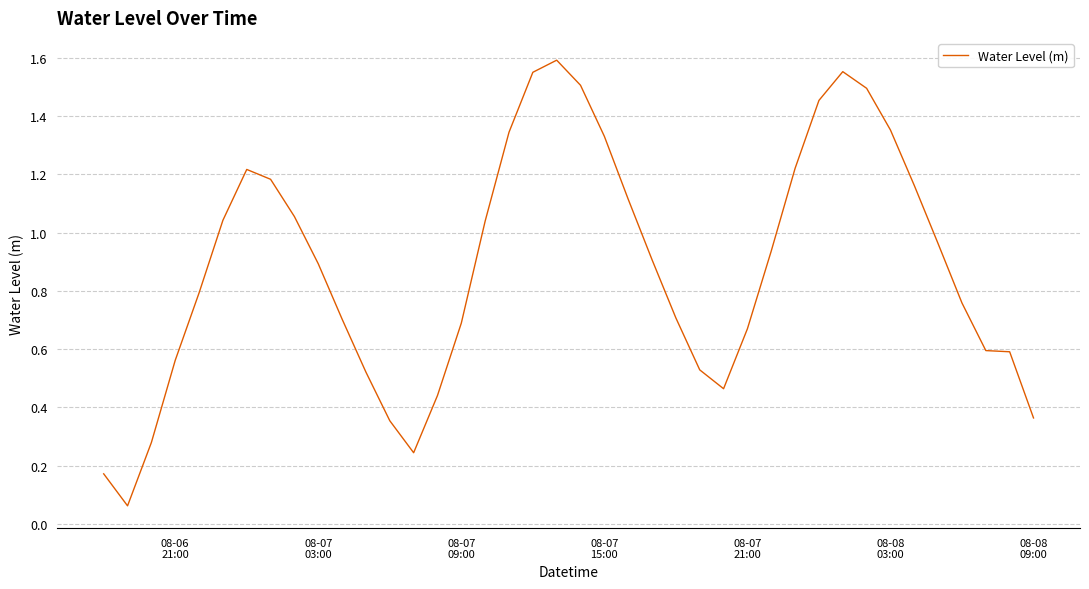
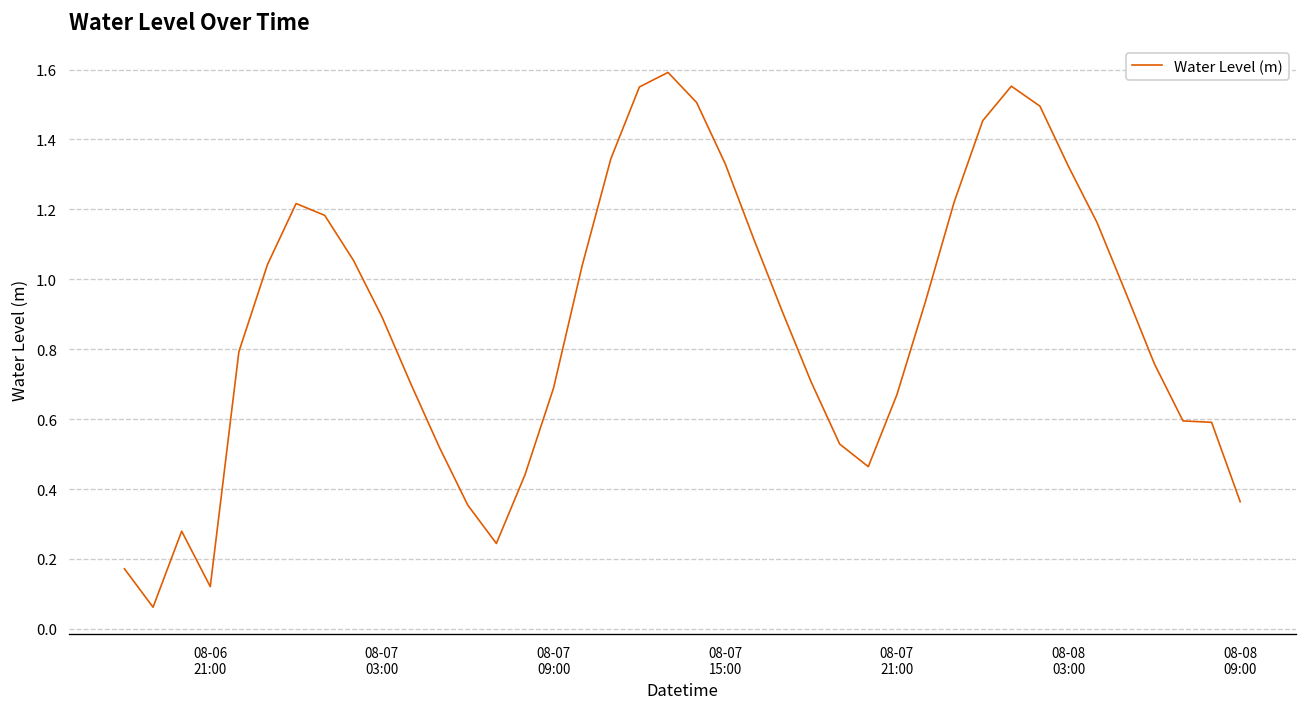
  {
-   "08-06 21:00": 0.56,
+   "08-06 21:00": 0.12,
    "08-07 03:00": 0.89,
    "08-07 09:00": 0.69,
    "08-07 15:00": 1.33,
    "08-07 21:00": 0.67,
-   "08-08 03:00": 1.35,
+   "08-08 03:00": 1.32,
    "08-08 09:00": 0.36
  }
